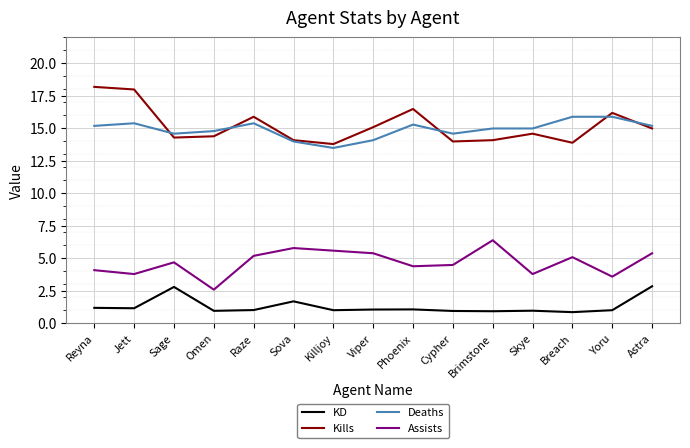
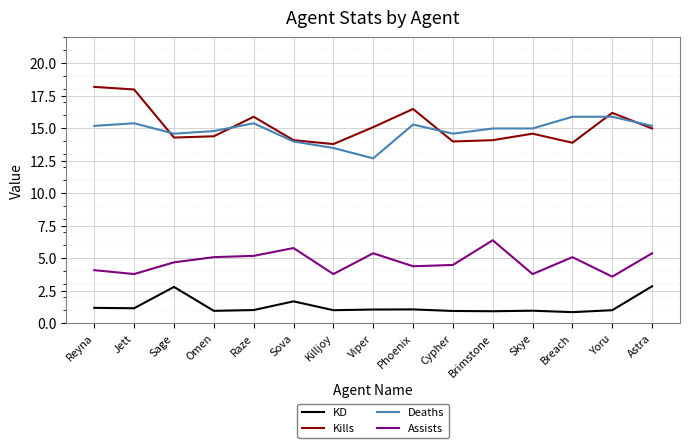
  {
    "KD": {
      "Reyna": 1.2,
      "Jett": 1.2,
      "Sage": 2.8,
      "Omen": 1.0,
      "Raze": 1.0,
      "Sova": 1.7,
      "Killjoy": 1.0,
      "Viper": 1.1,
      "Phoenix": 1.1,
      "Cypher": 1.0,
      "Brimstone": 0.9,
      "Skye": 1.0,
      "Breach": 0.9,
      "Yoru": 1.0,
      "Astra": 2.9
    },
    "Kills": {
      "Reyna": 18.2,
      "Jett": 18.0,
      "Sage": 14.3,
      "Omen": 14.4,
      "Raze": 15.9,
      "Killjoy": 13.8,
      "Viper": 15.1,
      "Phoenix": 16.5,
      "Cypher": 14.0,
      "Brimstone": 14.1,
      "Skye": 14.6,
      "Breach": 13.9,
      "Yoru": 16.2,
      "Astra": 15.0
    },
    "Deaths": {
      "Reyna": 15.2,
      "Jett": 15.4,
      "Sage": 14.6,
      "Omen": 14.8,
      "Raze": 15.4,
      "Killjoy": 13.5,
-     "Viper": 14.1,
+     "Viper": 12.7,
      "Phoenix": 15.3,
      "Cypher": 14.6,
      "Brimstone": 15.0,
      "Skye": 15.0,
      "Breach": 15.9,
      "Yoru": 15.9,
      "Astra": 15.2
    },
    "Assists": {
      "Reyna": 4.1,
      "Jett": 3.8,
      "Sage": 4.7,
-     "Omen": 2.6,
+     "Omen": 5.1,
      "Raze": 5.2,
      "Sova": 5.8,
-     "Killjoy": 5.6,
+     "Killjoy": 3.8,
      "Viper": 5.4,
      "Phoenix": 4.4,
      "Cypher": 4.5,
      "Brimstone": 6.4,
      "Skye": 3.8,
      "Breach": 5.1,
      "Yoru": 3.6,
      "Astra": 5.4
    }
  }
